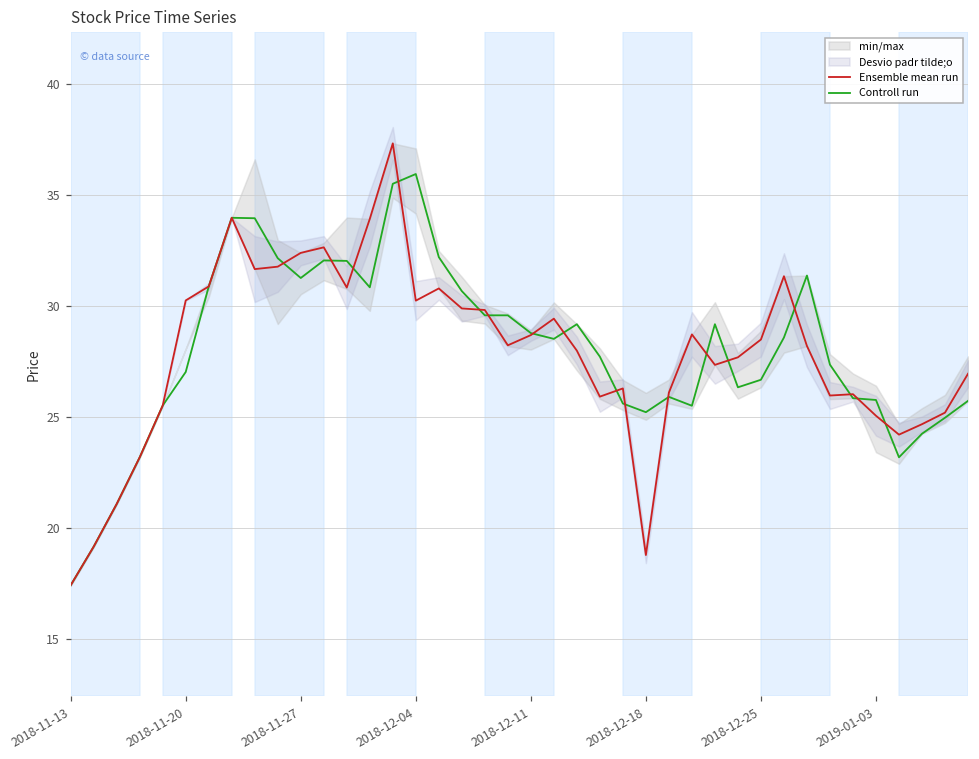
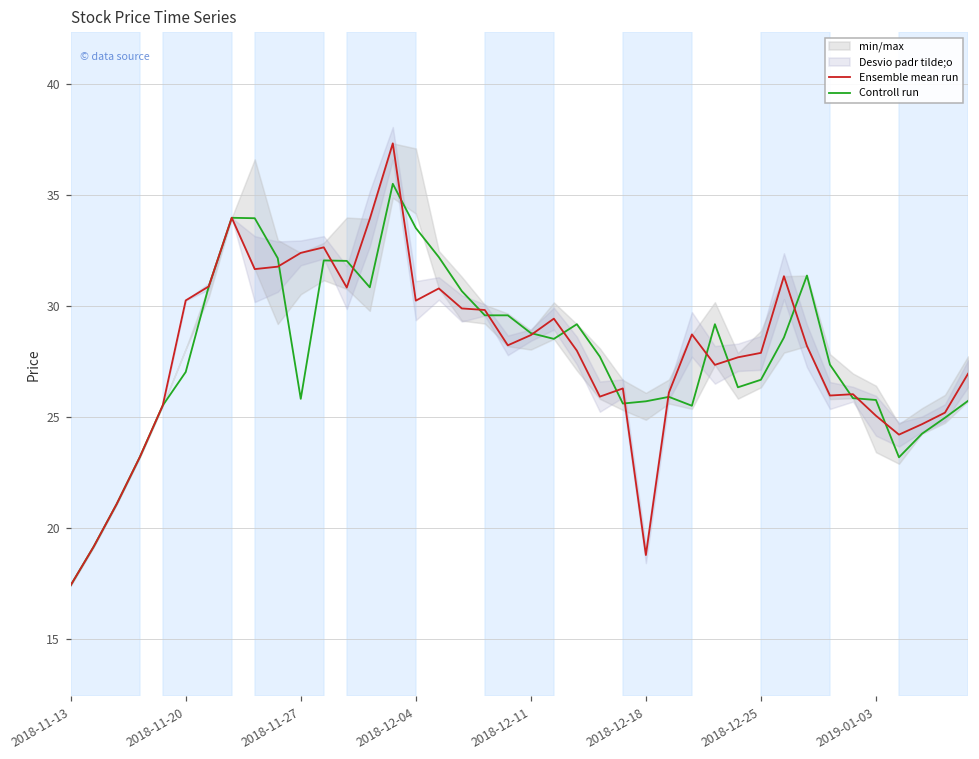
  {
    "Ensemble mean run": {
      "2018-12-04": 30.3,
      "2018-12-18": 18.8,
-     "2018-12-25": 28.5,
+     "2018-12-25": 27.9,
      "2019-01-03": 25.1
    },
    "Controll run": {
      "2018-11-20": 27.0,
-     "2018-11-27": 31.3,
-     "2018-12-04": 36.0,
-     "2018-12-18": 25.2,
+     "2018-11-27": 25.8,
+     "2018-12-04": 33.5,
+     "2018-12-18": 25.7,
      "2018-12-25": 26.7,
      "2019-01-03": 25.8
    }
  }
